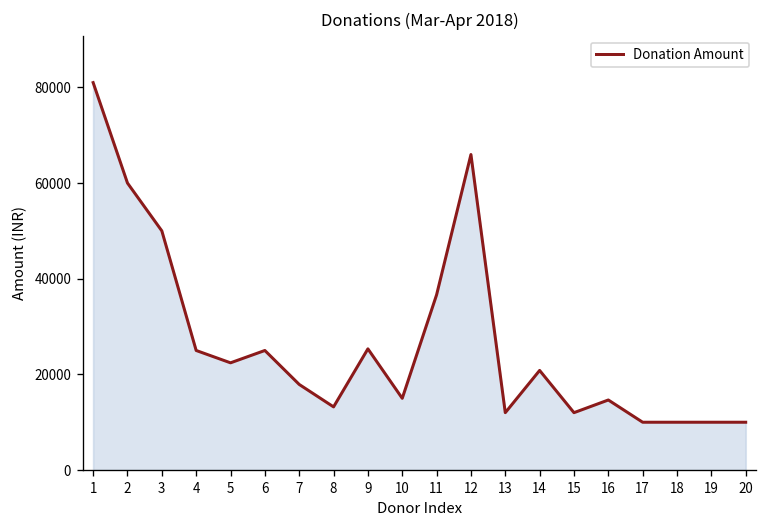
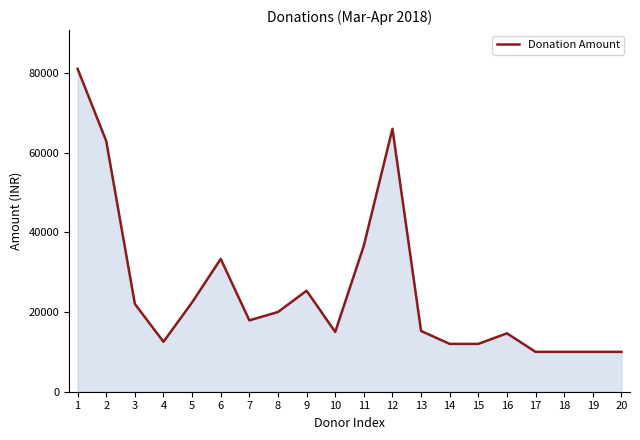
  {
    "1": 81000,
-   "2": 60000,
-   "3": 50000,
-   "4": 25000,
+   "2": 63000,
+   "3": 22000,
+   "4": 13000,
    "5": 22000,
-   "6": 25000,
+   "6": 33000,
    "7": 18000,
-   "8": 13000,
+   "8": 20000,
    "9": 25000,
    "10": 15000,
    "11": 37000,
    "12": 66000,
-   "13": 12000,
-   "14": 21000,
+   "13": 15000,
+   "14": 12000,
    "15": 12000,
    "16": 15000,
    "17": 10000,
    "18": 10000,
    "19": 10000,
    "20": 10000
  }
